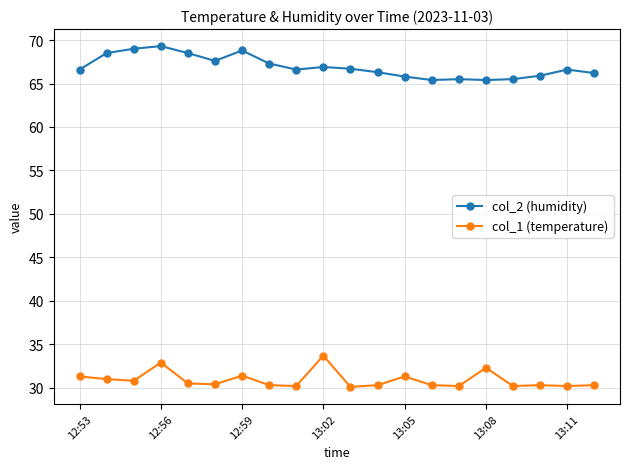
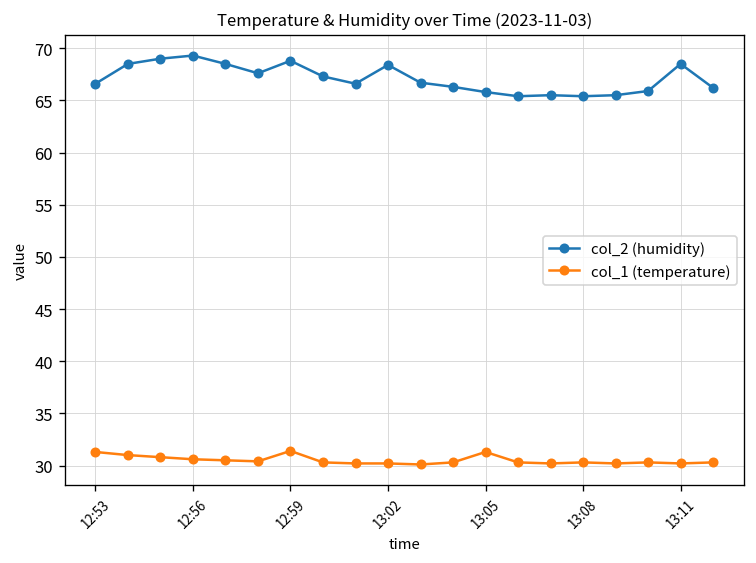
  {
    "col_2 (humidity)": {
      "12:53": 67,
      "12:56": 69,
      "12:59": 69,
-     "13:02": 67,
+     "13:02": 68,
      "13:05": 66,
      "13:08": 65,
-     "13:11": 67
+     "13:11": 69
    },
    "col_1 (temperature)": {
      "12:53": 31,
-     "12:56": 33,
+     "12:56": 31,
      "12:59": 31,
-     "13:02": 34,
+     "13:02": 30,
      "13:05": 31,
-     "13:08": 32,
+     "13:08": 30,
      "13:11": 30
    }
  }
